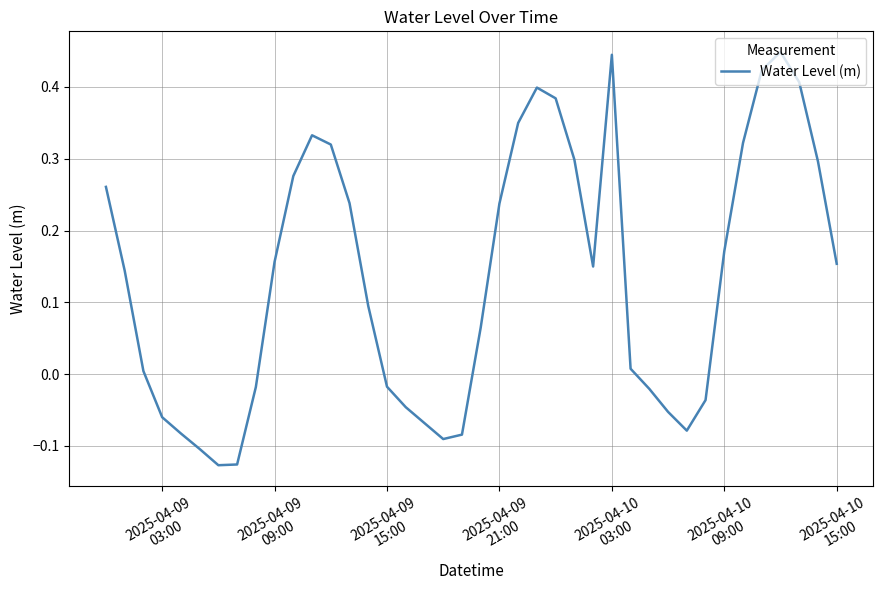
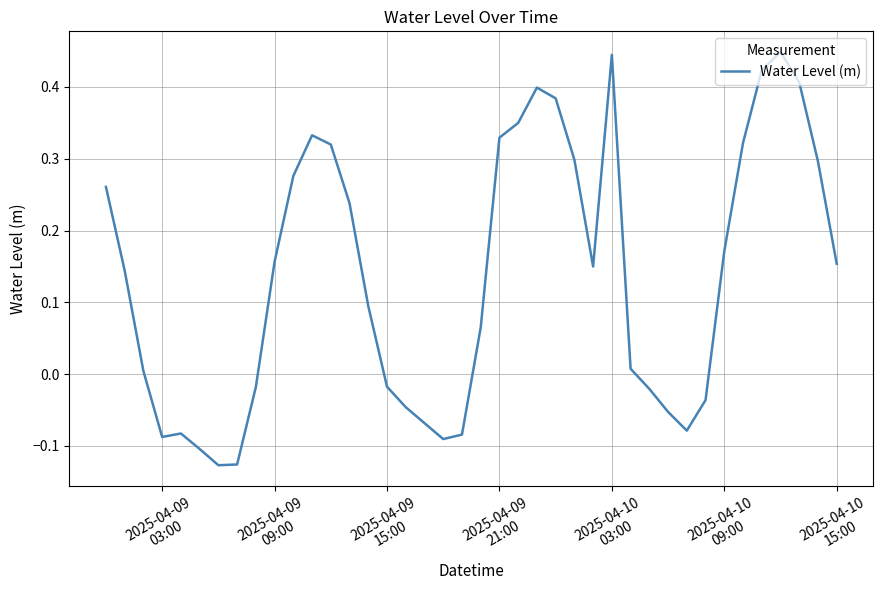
  {
-   "2025-04-09 03:00": -0.06,
+   "2025-04-09 03:00": -0.09,
    "2025-04-09 09:00": 0.16,
    "2025-04-09 15:00": -0.02,
-   "2025-04-09 21:00": 0.24,
+   "2025-04-09 21:00": 0.33,
    "2025-04-10 03:00": 0.44,
    "2025-04-10 09:00": 0.17,
    "2025-04-10 15:00": 0.15
  }
